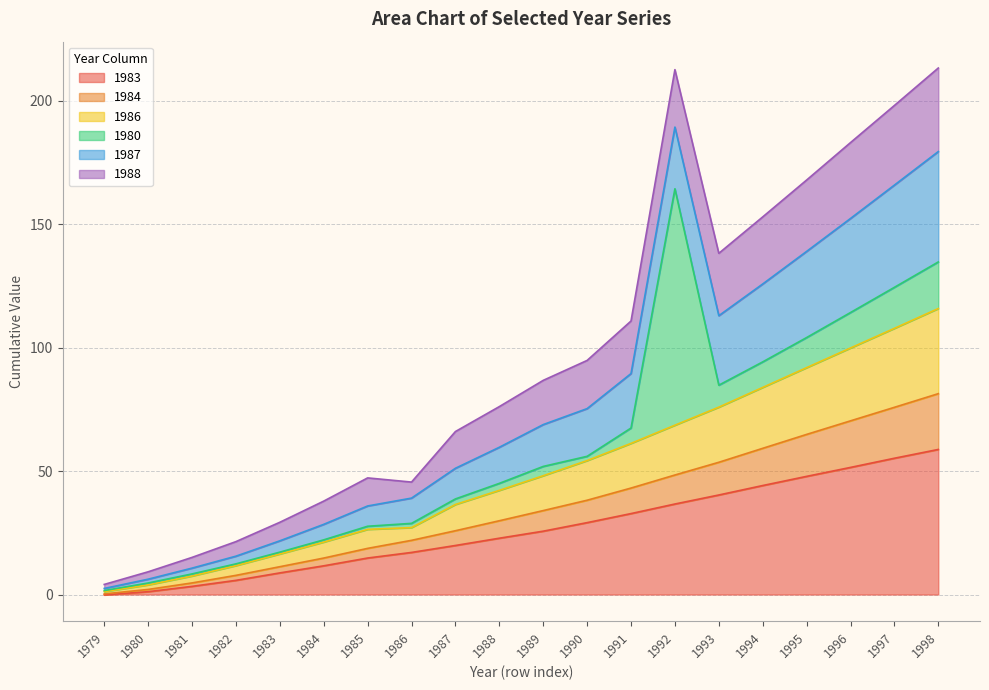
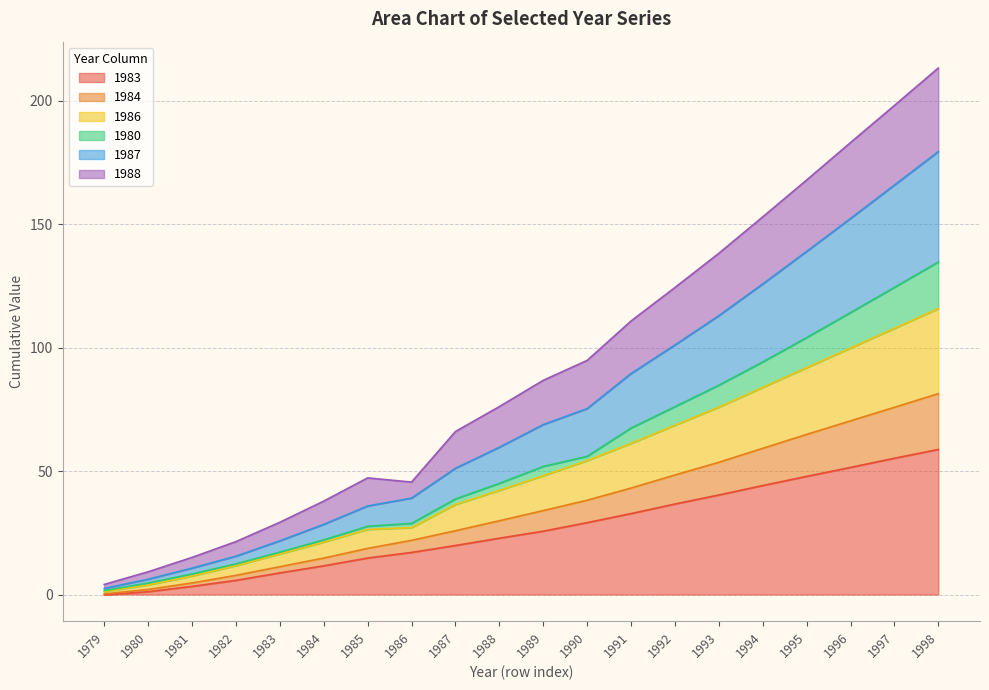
  {
    "1986": {
      "1985": 8,
      "1986": 5,
      "1987": 11,
      "1988": 12,
      "1989": 14,
      "1990": 16,
      "1991": 18,
      "1992": 20,
      "1993": 22,
      "1994": 25,
      "1995": 27,
      "1996": 30,
      "1997": 32,
      "1998": 34
    },
    "1980": {
      "1985": 1,
      "1986": 2,
      "1987": 2,
      "1988": 3,
      "1989": 4,
      "1990": 2,
      "1991": 6,
-     "1992": 96,
+     "1992": 7,
      "1993": 9,
      "1994": 10,
      "1995": 12,
      "1996": 14,
      "1997": 17,
      "1998": 19
    },
    "1987": {
      "1980": 2,
      "1981": 2,
      "1982": 3,
      "1983": 5,
      "1984": 6,
      "1985": 8,
      "1986": 10,
      "1987": 12,
      "1988": 15,
      "1989": 17,
      "1990": 19,
      "1991": 22,
      "1992": 25,
      "1993": 28,
      "1994": 32,
      "1995": 35,
      "1996": 38,
      "1997": 41,
      "1998": 45
    },
    "1988": {
      "1979": 2,
      "1980": 3,
      "1981": 4,
      "1982": 6,
      "1983": 8,
      "1984": 9,
      "1985": 11,
      "1986": 6,
      "1987": 15,
      "1988": 16,
      "1989": 18,
      "1990": 20,
      "1991": 21,
      "1992": 23,
      "1993": 25,
      "1994": 27,
      "1995": 29,
      "1996": 31,
      "1997": 32,
      "1998": 34
    }
  }
